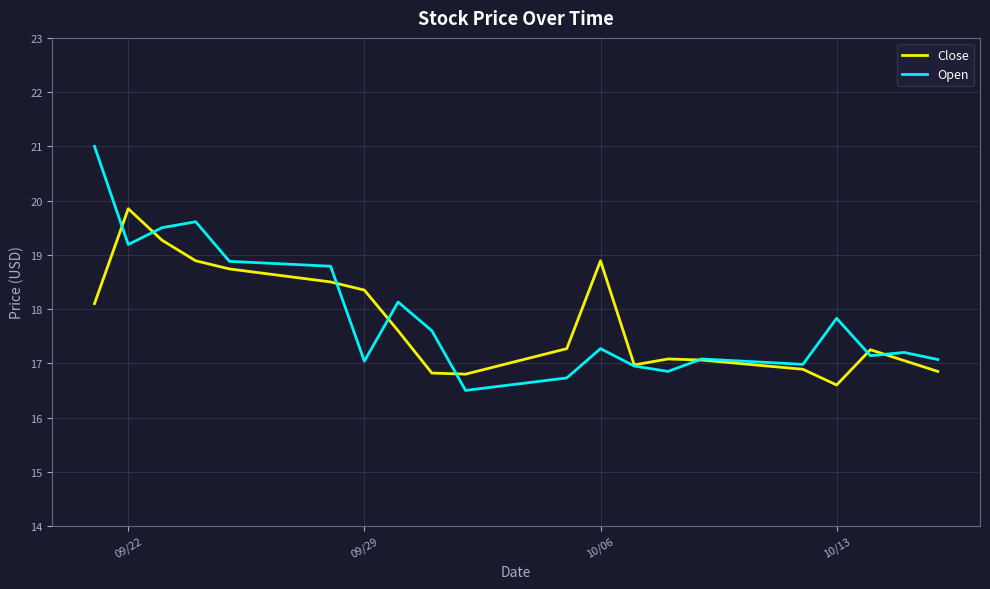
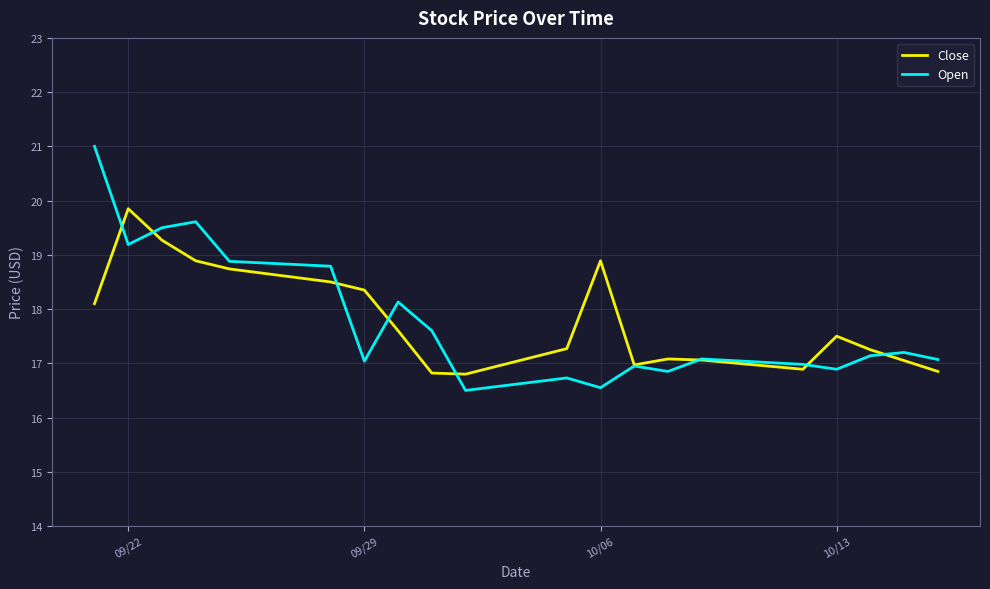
  {
    "Close": {
      "09/22": 19.9,
      "09/29": 18.4,
      "10/06": 18.9,
-     "10/13": 16.6
+     "10/13": 17.5
    },
    "Open": {
      "09/22": 19.2,
      "09/29": 17.0,
-     "10/06": 17.3,
-     "10/13": 17.8
+     "10/06": 16.6,
+     "10/13": 16.9
    }
  }
